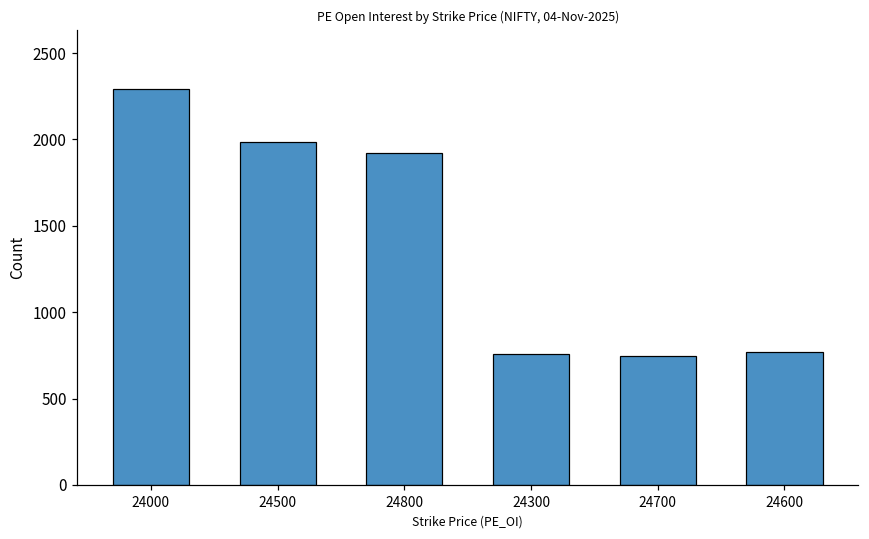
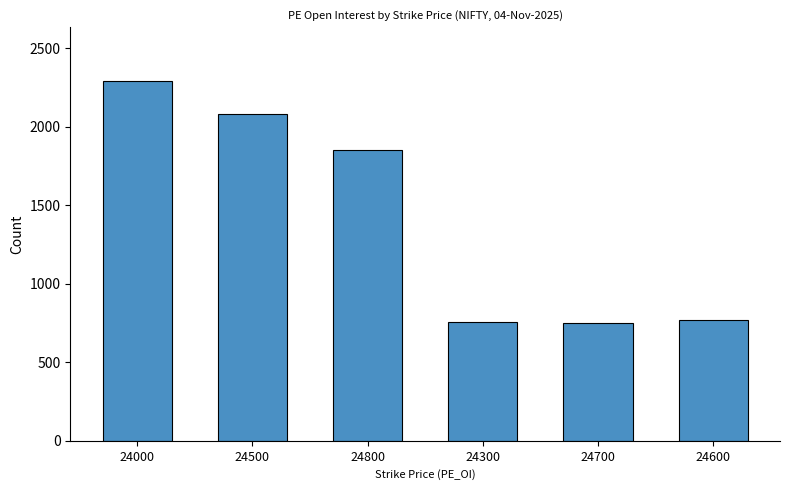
  {
    "24000": 2290,
-   "24500": 1980,
-   "24800": 1920,
+   "24500": 2080,
+   "24800": 1850,
    "24300": 760,
    "24700": 750,
    "24600": 770
  }
